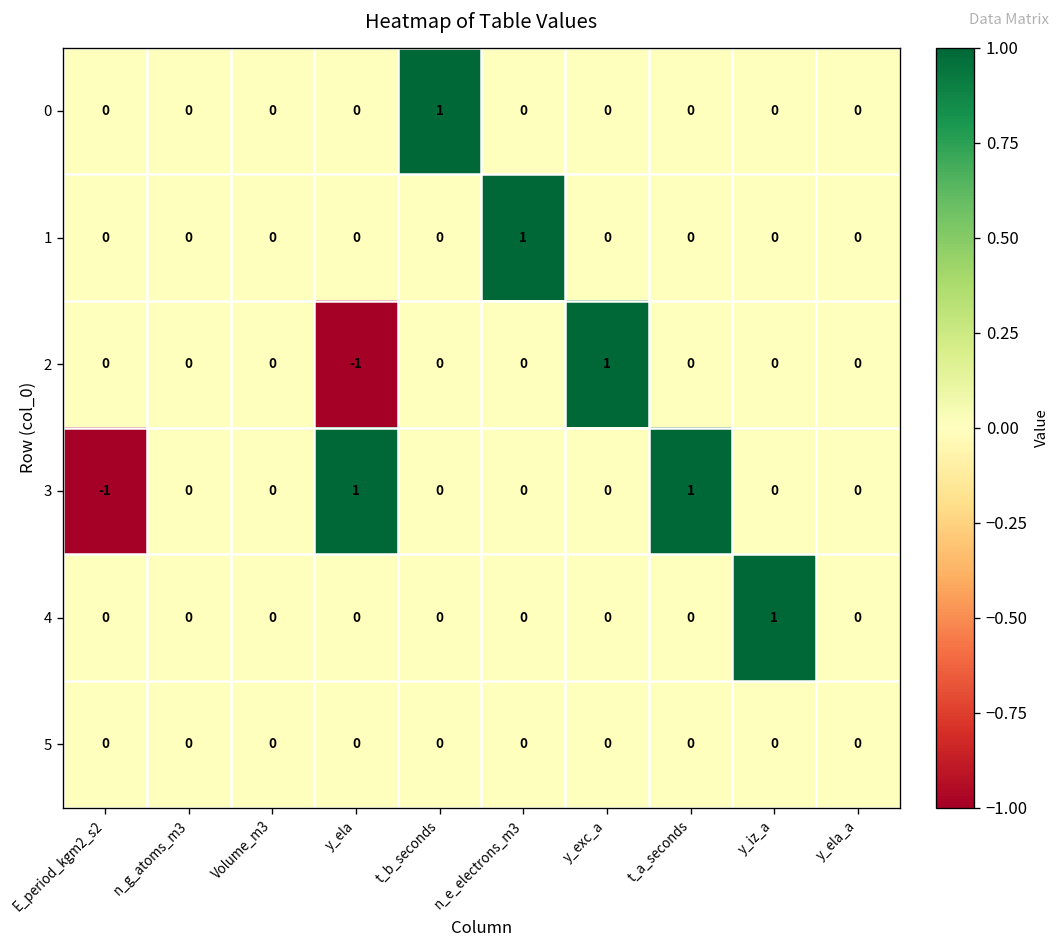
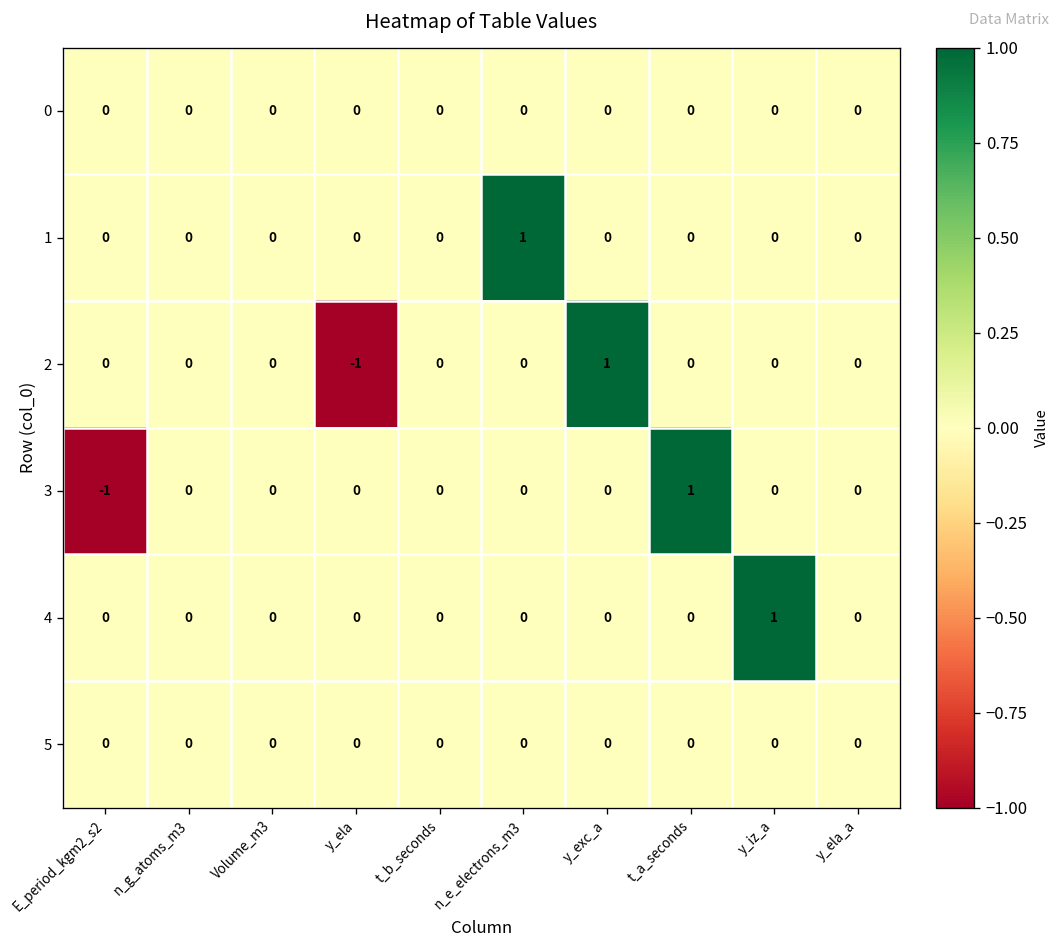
  {
    "0": {
      "E_period_kgm2_s2": 0,
      "n_g_atoms_m3": 0,
      "Volume_m3": 0,
      "y_ela": 0,
-     "t_b_seconds": 1,
+     "t_b_seconds": 0,
      "n_e_electrons_m3": 0,
      "y_exc_a": 0,
      "t_a_seconds": 0,
      "y_iz_a": 0,
      "y_ela_a": 0
    },
    "1": {
      "E_period_kgm2_s2": 0,
      "n_g_atoms_m3": 0,
      "Volume_m3": 0,
      "y_ela": 0,
      "t_b_seconds": 0,
      "n_e_electrons_m3": 1,
      "y_exc_a": 0,
      "t_a_seconds": 0,
      "y_iz_a": 0,
      "y_ela_a": 0
    },
    "2": {
      "E_period_kgm2_s2": 0,
      "n_g_atoms_m3": 0,
      "Volume_m3": 0,
      "y_ela": -1,
      "t_b_seconds": 0,
      "n_e_electrons_m3": 0,
      "y_exc_a": 1,
      "t_a_seconds": 0,
      "y_iz_a": 0,
      "y_ela_a": 0
    },
    "3": {
      "E_period_kgm2_s2": -1,
      "n_g_atoms_m3": 0,
      "Volume_m3": 0,
-     "y_ela": 1,
+     "y_ela": 0,
      "t_b_seconds": 0,
      "n_e_electrons_m3": 0,
      "y_exc_a": 0,
      "t_a_seconds": 1,
      "y_iz_a": 0,
      "y_ela_a": 0
    },
    "4": {
      "E_period_kgm2_s2": 0,
      "n_g_atoms_m3": 0,
      "Volume_m3": 0,
      "y_ela": 0,
      "t_b_seconds": 0,
      "n_e_electrons_m3": 0,
      "y_exc_a": 0,
      "t_a_seconds": 0,
      "y_iz_a": 1,
      "y_ela_a": 0
    },
    "5": {
      "E_period_kgm2_s2": 0,
      "n_g_atoms_m3": 0,
      "Volume_m3": 0,
      "y_ela": 0,
      "t_b_seconds": 0,
      "n_e_electrons_m3": 0,
      "y_exc_a": 0,
      "t_a_seconds": 0,
      "y_iz_a": 0,
      "y_ela_a": 0
    }
  }
